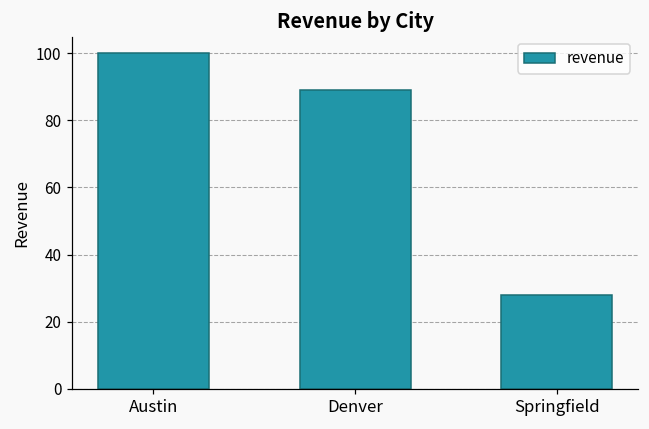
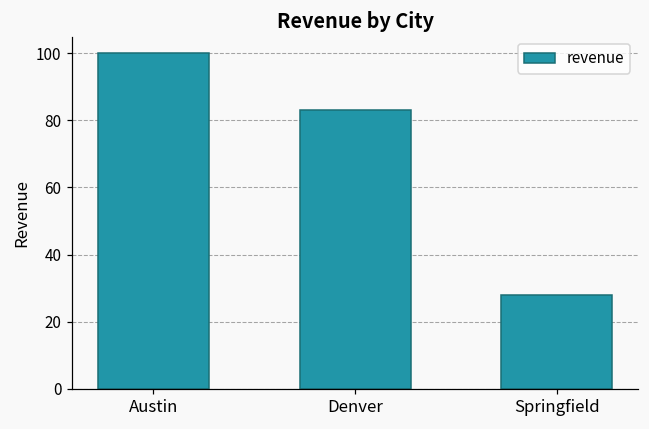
  {
    "Austin": 100,
-   "Denver": 89,
+   "Denver": 83,
    "Springfield": 28
  }
